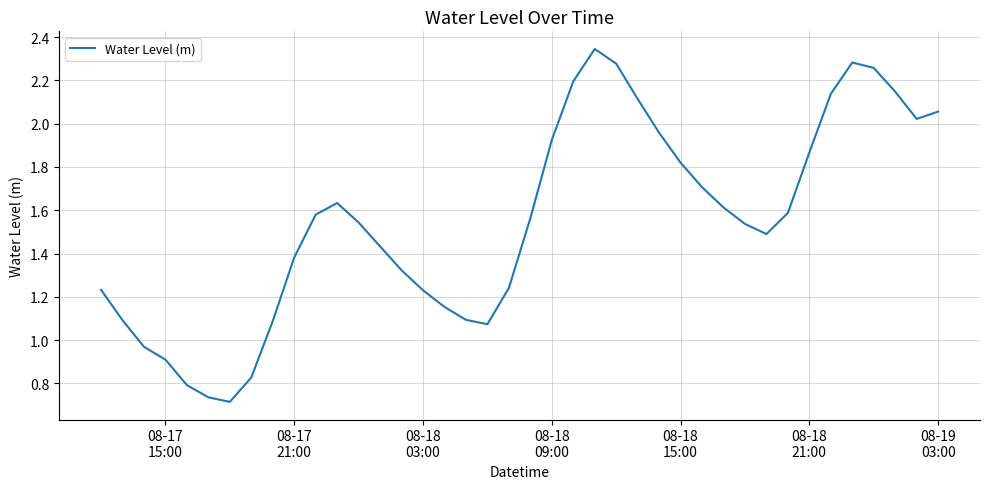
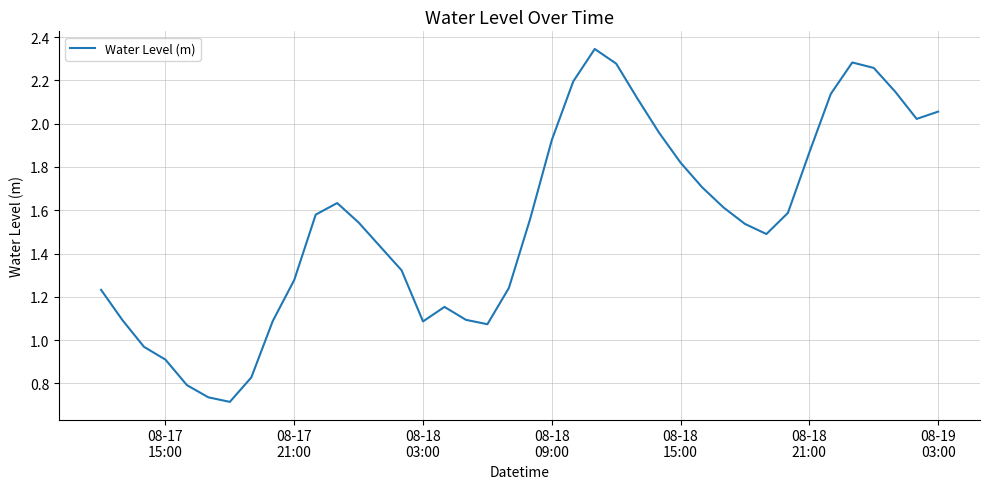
  {
    "08-17 15:00": 0.91,
-   "08-17 21:00": 1.38,
-   "08-18 03:00": 1.23,
+   "08-17 21:00": 1.28,
+   "08-18 03:00": 1.09,
    "08-18 09:00": 1.92,
    "08-18 15:00": 1.82,
    "08-18 21:00": 1.87,
    "08-19 03:00": 2.06
  }
